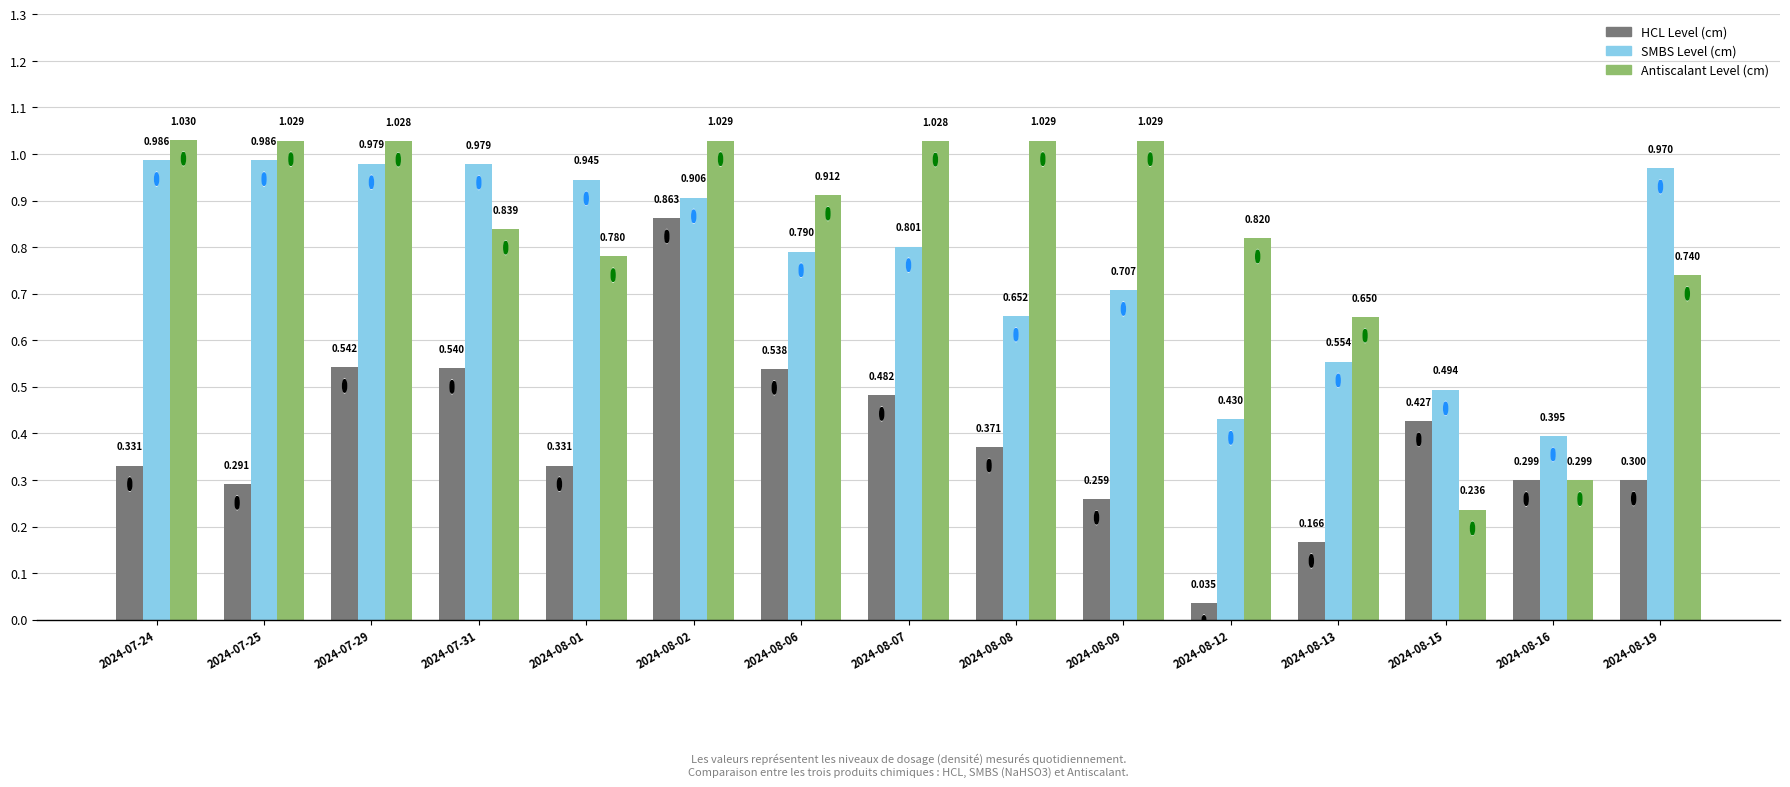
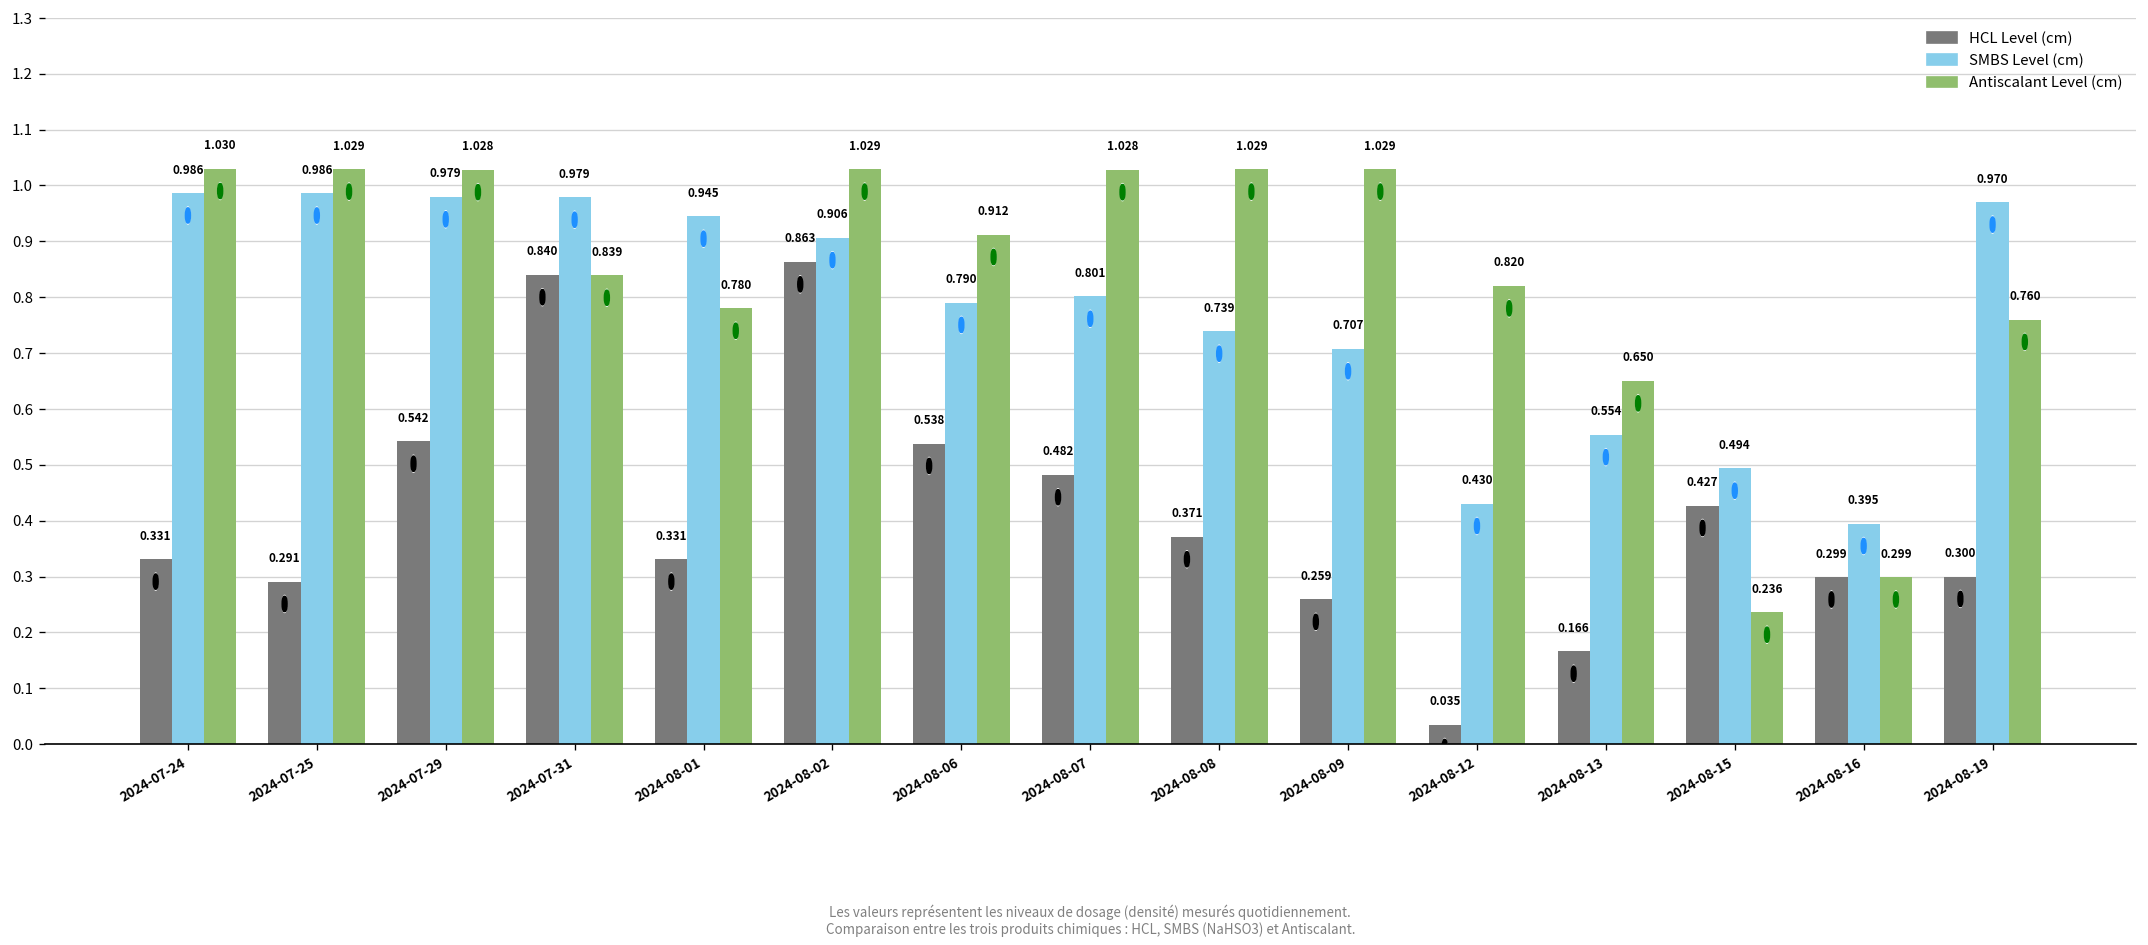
  {
    "HCL Level (cm)": {
      "2024-07-24": 0.331,
      "2024-07-25": 0.291,
      "2024-07-29": 0.542,
-     "2024-07-31": 0.540,
+     "2024-07-31": 0.840,
      "2024-08-01": 0.331,
      "2024-08-02": 0.863,
      "2024-08-06": 0.538,
      "2024-08-07": 0.482,
      "2024-08-08": 0.371,
      "2024-08-09": 0.259,
      "2024-08-12": 0.035,
      "2024-08-13": 0.166,
      "2024-08-15": 0.427,
      "2024-08-16": 0.299,
      "2024-08-19": 0.300
    },
    "SMBS Level (cm)": {
      "2024-07-24": 0.986,
      "2024-07-25": 0.986,
      "2024-07-29": 0.979,
      "2024-07-31": 0.979,
      "2024-08-01": 0.945,
      "2024-08-02": 0.906,
      "2024-08-06": 0.790,
      "2024-08-07": 0.801,
-     "2024-08-08": 0.652,
+     "2024-08-08": 0.739,
      "2024-08-09": 0.707,
      "2024-08-12": 0.430,
      "2024-08-13": 0.554,
      "2024-08-15": 0.494,
      "2024-08-16": 0.395,
      "2024-08-19": 0.970
    },
    "Antiscalant Level (cm)": {
      "2024-07-24": 1.030,
      "2024-07-25": 1.029,
      "2024-07-29": 1.028,
      "2024-07-31": 0.839,
      "2024-08-01": 0.780,
      "2024-08-02": 1.029,
      "2024-08-06": 0.912,
      "2024-08-07": 1.028,
      "2024-08-08": 1.029,
      "2024-08-09": 1.029,
      "2024-08-12": 0.820,
      "2024-08-13": 0.650,
      "2024-08-15": 0.236,
      "2024-08-16": 0.299,
-     "2024-08-19": 0.740
+     "2024-08-19": 0.760
    }
  }
